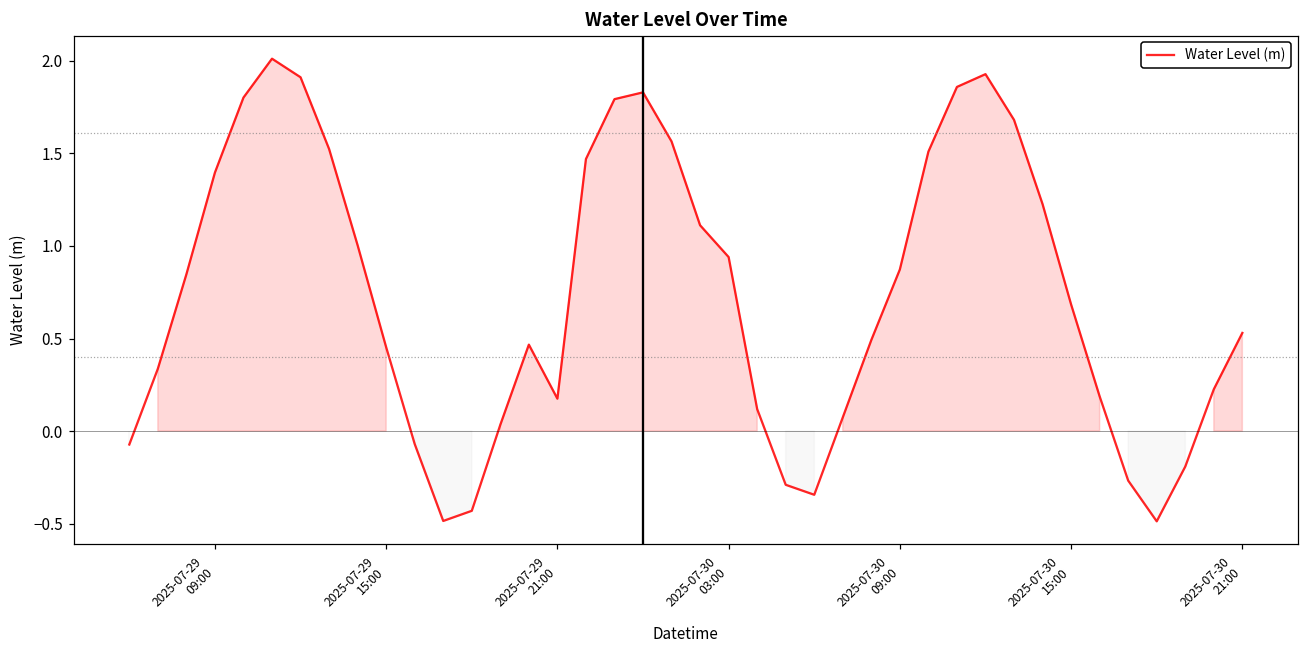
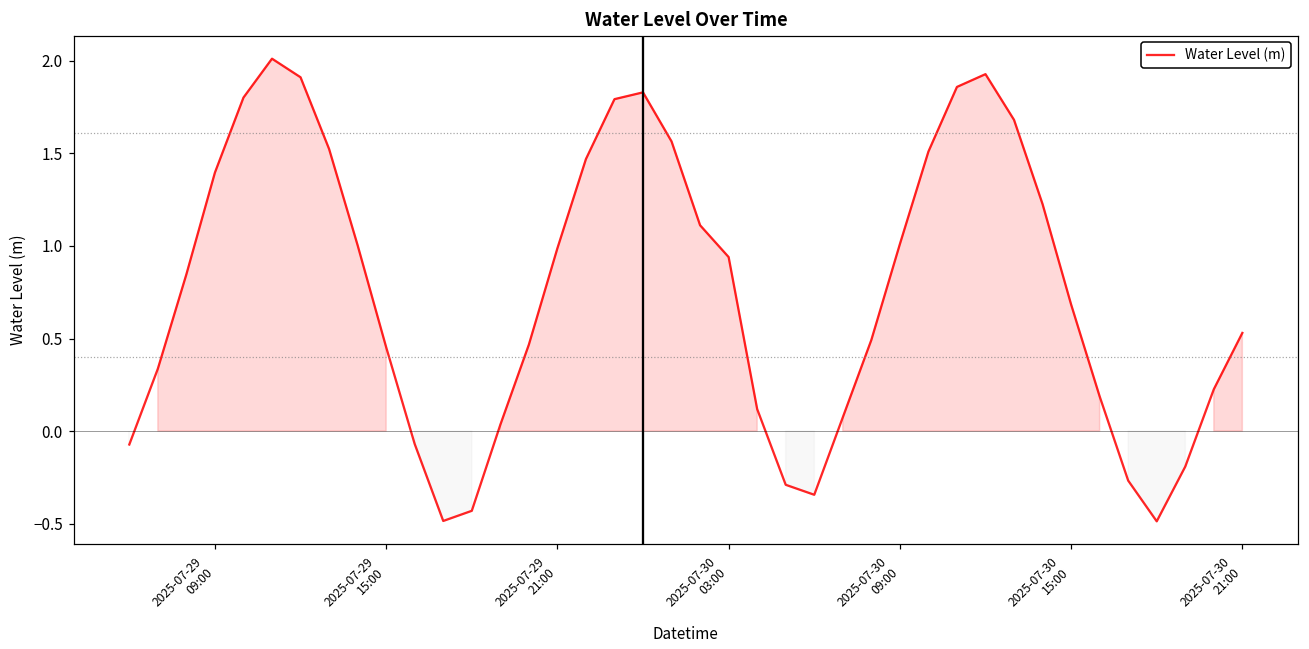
  {
    "2025-07-29 09:00": 1.40,
    "2025-07-29 15:00": 0.45,
-   "2025-07-29 21:00": 0.17,
+   "2025-07-29 21:00": 0.99,
    "2025-07-30 03:00": 0.94,
-   "2025-07-30 09:00": 0.87,
+   "2025-07-30 09:00": 1.01,
    "2025-07-30 15:00": 0.68,
    "2025-07-30 21:00": 0.53
  }
